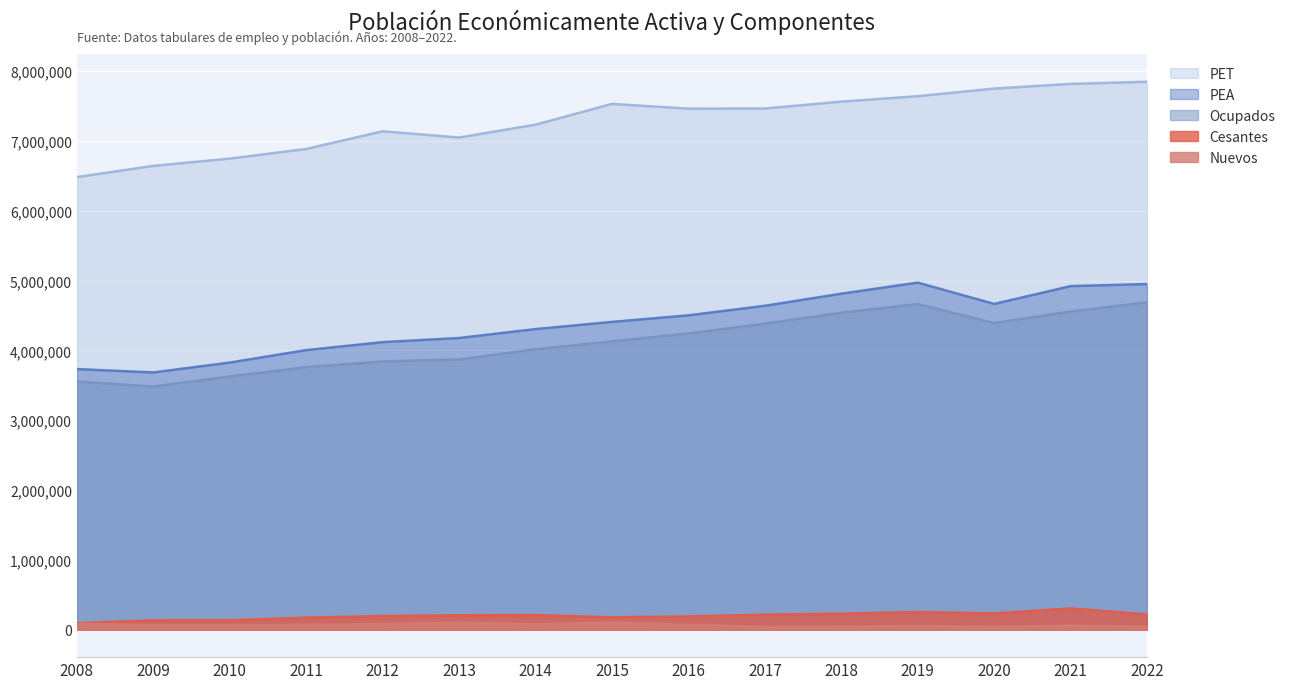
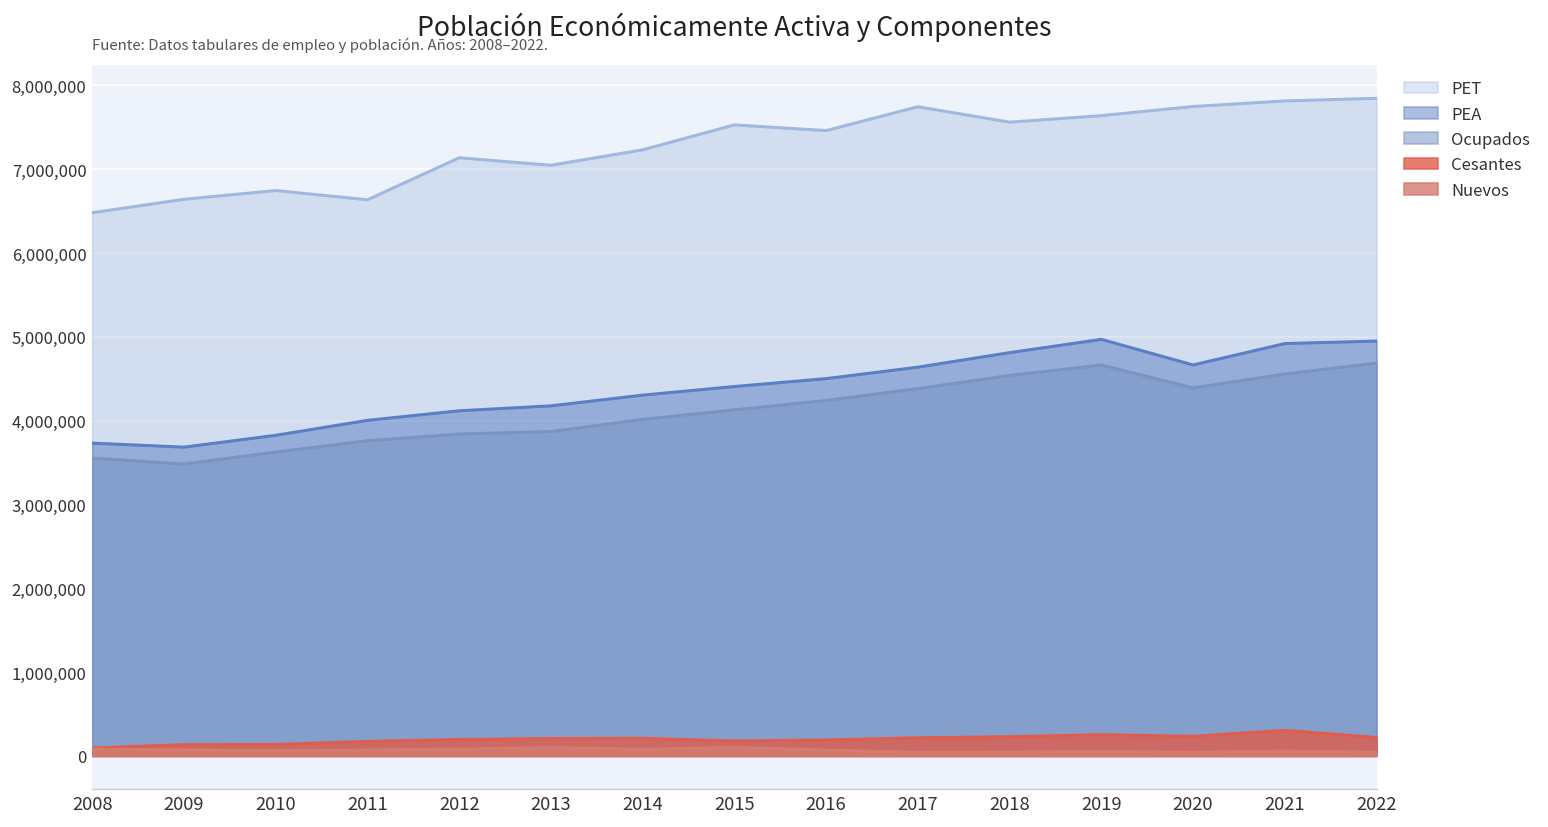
  {
    "PET": {
      "2008": "6,500,000",
      "2009": "6,600,000",
      "2010": "6,700,000",
-     "2011": "6,900,000",
+     "2011": "6,600,000",
      "2012": "7,100,000",
      "2013": "7,000,000",
      "2014": "7,200,000",
      "2015": "7,500,000",
      "2016": "7,500,000",
-     "2017": "7,500,000",
+     "2017": "7,700,000",
      "2018": "7,600,000",
      "2019": "7,600,000",
      "2020": "7,700,000",
      "2021": "7,800,000",
      "2022": "7,800,000"
    }
  }
